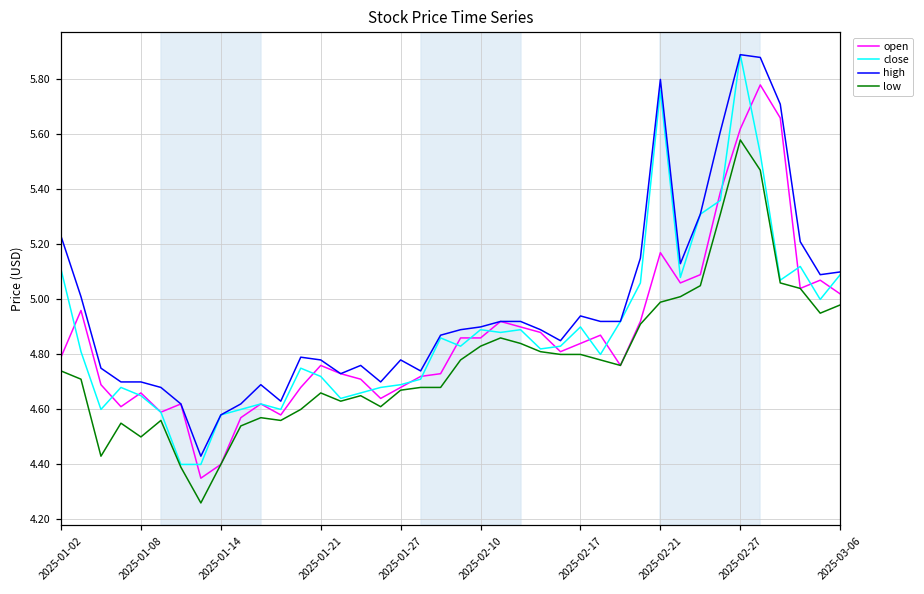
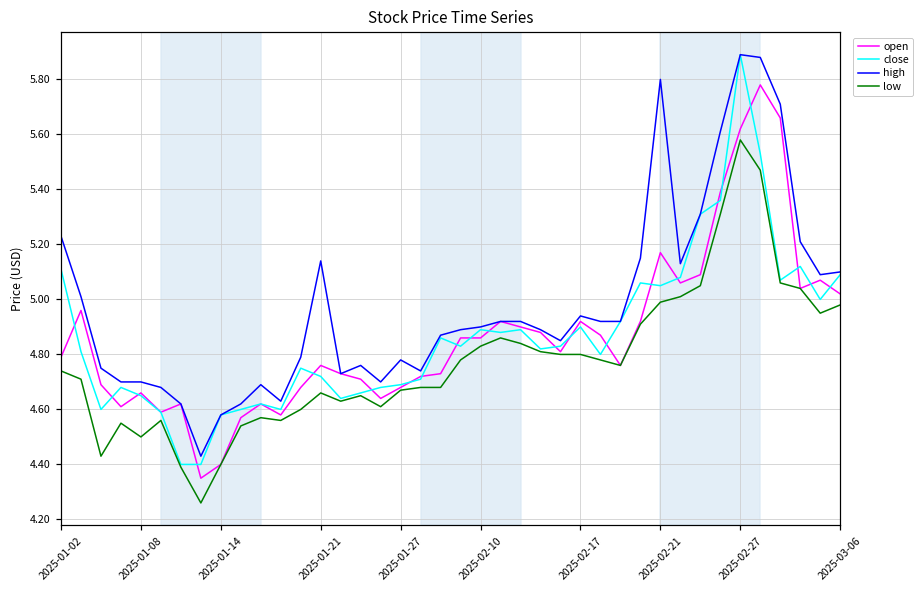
  {
    "open": {
      "2025-01-02": 4.79,
      "2025-01-21": 4.76,
      "2025-02-10": 4.86,
-     "2025-02-17": 4.84,
+     "2025-02-17": 4.92,
      "2025-02-21": 5.17,
      "2025-02-27": 5.62,
      "2025-03-06": 5.02
    },
    "close": {
      "2025-01-02": 5.11,
      "2025-01-21": 4.72,
      "2025-02-17": 4.90,
-     "2025-02-21": 5.76
+     "2025-02-21": 5.05
    },
    "high": {
      "2025-01-02": 5.23,
      "2025-01-08": 4.70,
-     "2025-01-21": 4.78,
+     "2025-01-21": 5.14,
      "2025-01-27": 4.78,
      "2025-02-17": 4.94,
      "2025-02-21": 5.80
    },
    "low": {
      "2025-01-02": 4.74,
      "2025-01-08": 4.50,
      "2025-01-21": 4.66,
      "2025-02-10": 4.83,
      "2025-02-17": 4.80,
      "2025-02-21": 4.99,
      "2025-02-27": 5.58,
      "2025-03-06": 4.98
    }
  }
